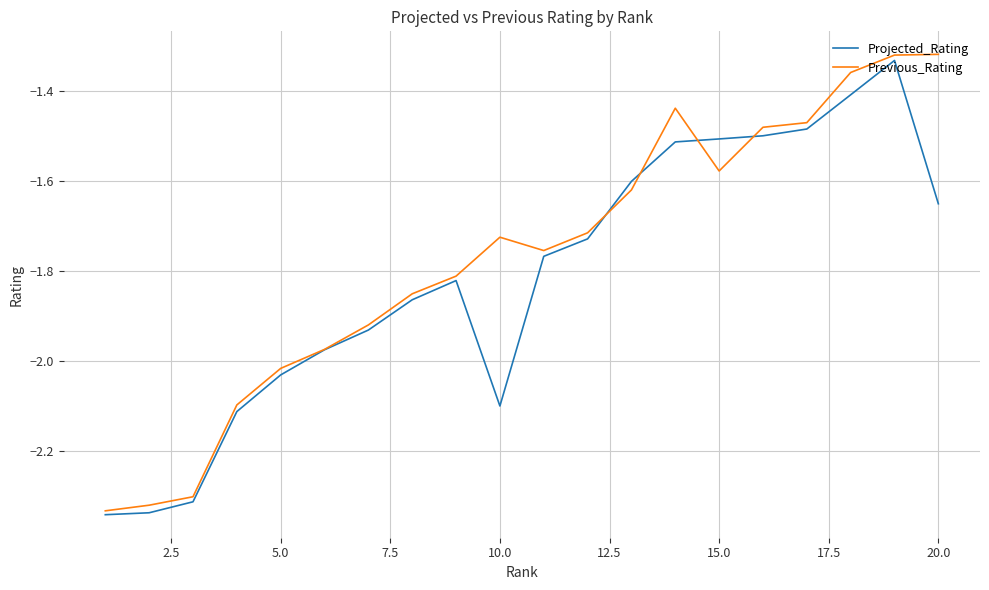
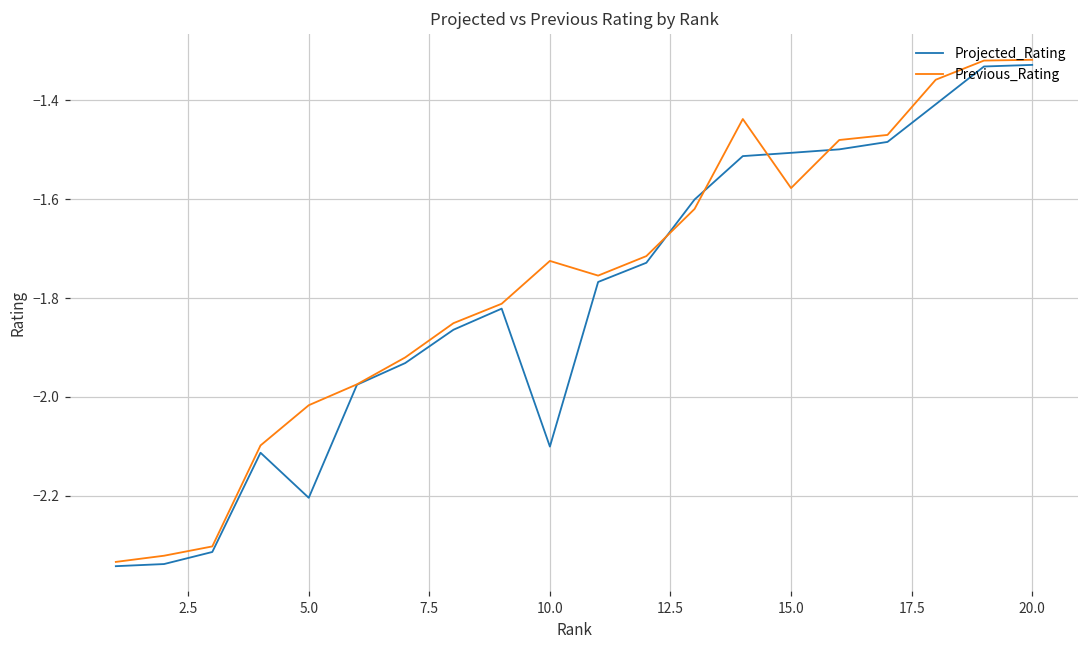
  {
    "Projected_Rating": {
-     "5.0": -2.03,
+     "5.0": -2.20,
      "10.0": -2.10,
      "15.0": -1.51,
-     "20.0": -1.65
+     "20.0": -1.33
    },
    "Previous_Rating": {
      "5.0": -2.02,
      "10.0": -1.72,
      "15.0": -1.58,
      "20.0": -1.32
    }
  }
